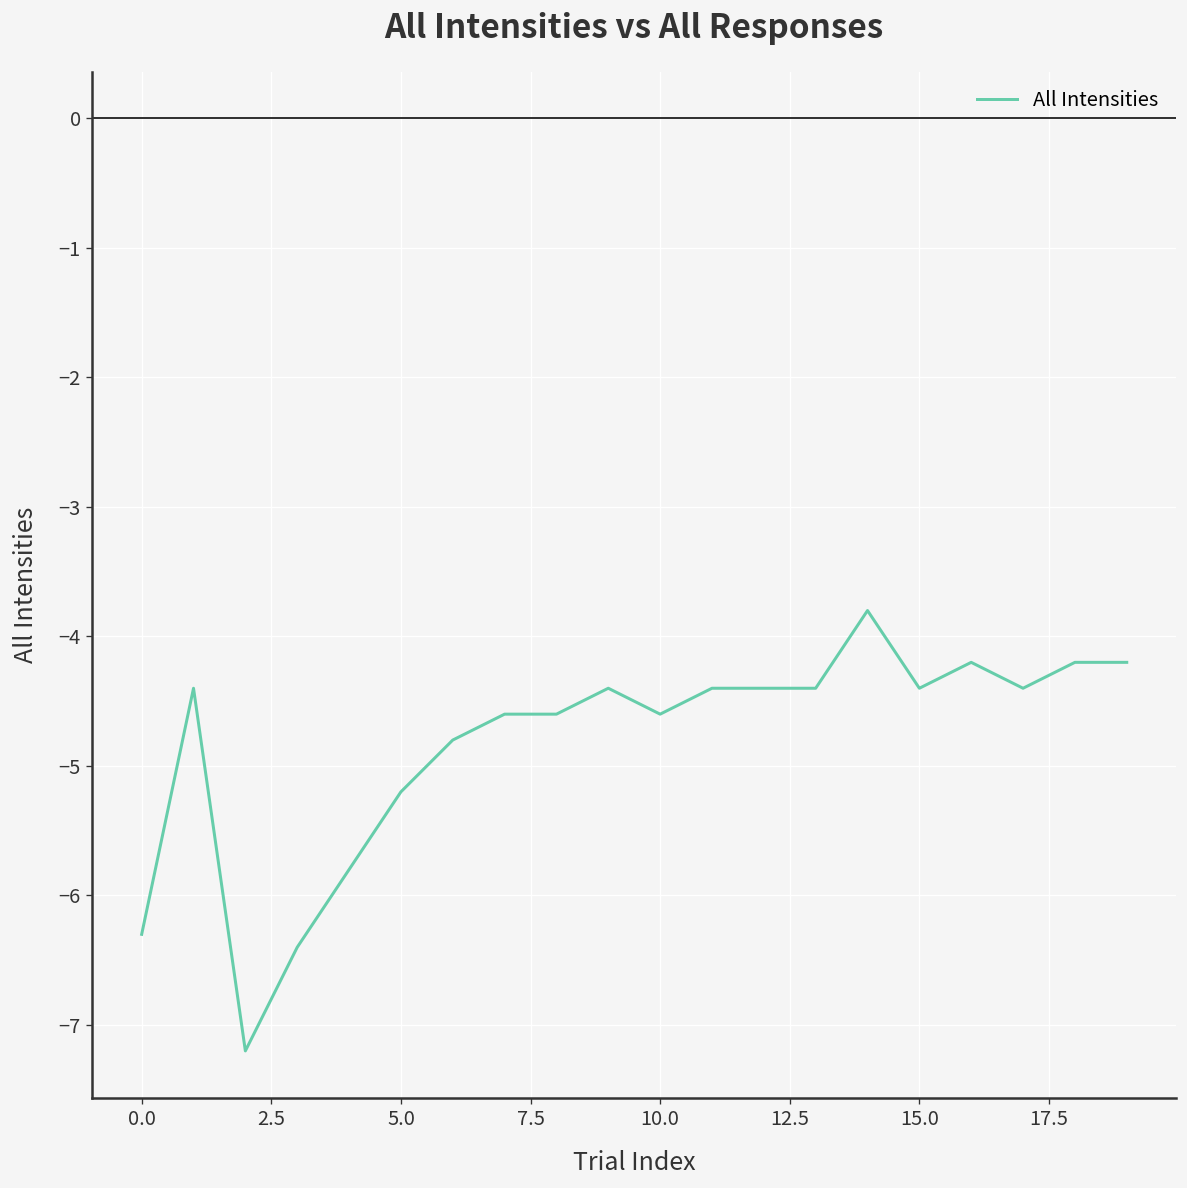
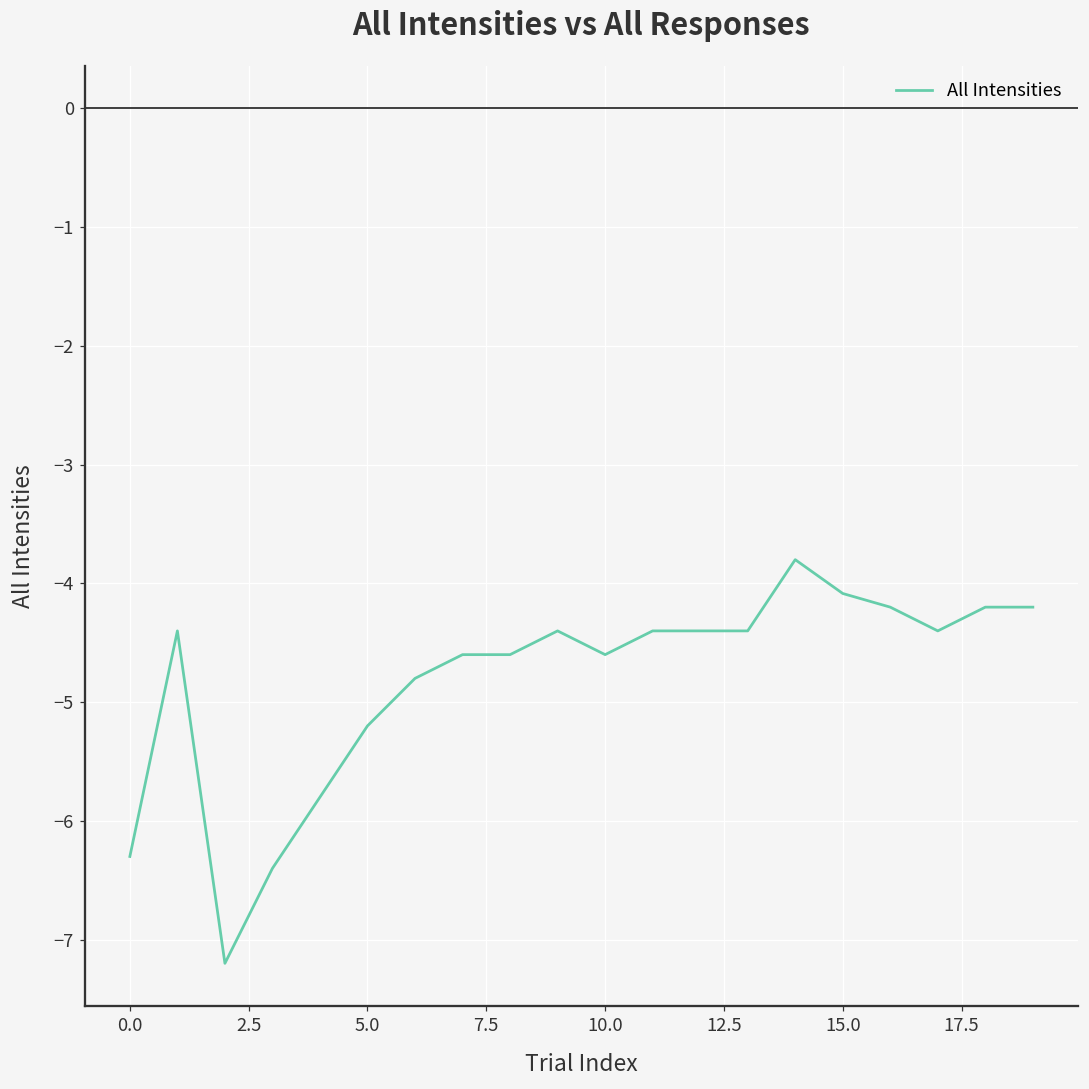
  {
    "0.0": -6.30,
    "5.0": -5.20,
    "10.0": -4.60,
-   "15.0": -4.40
+   "15.0": -4.08
  }
